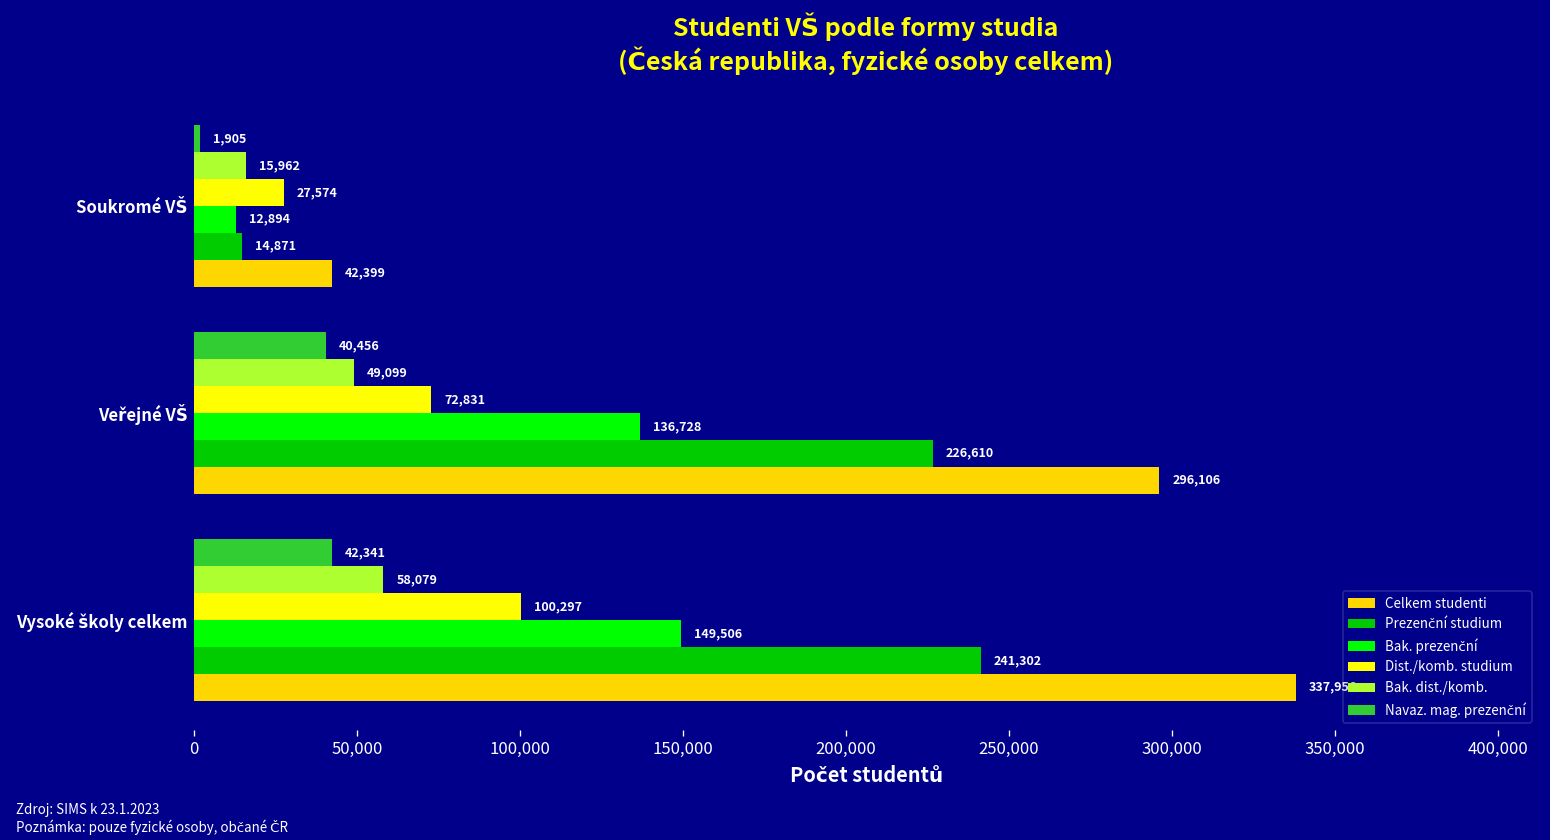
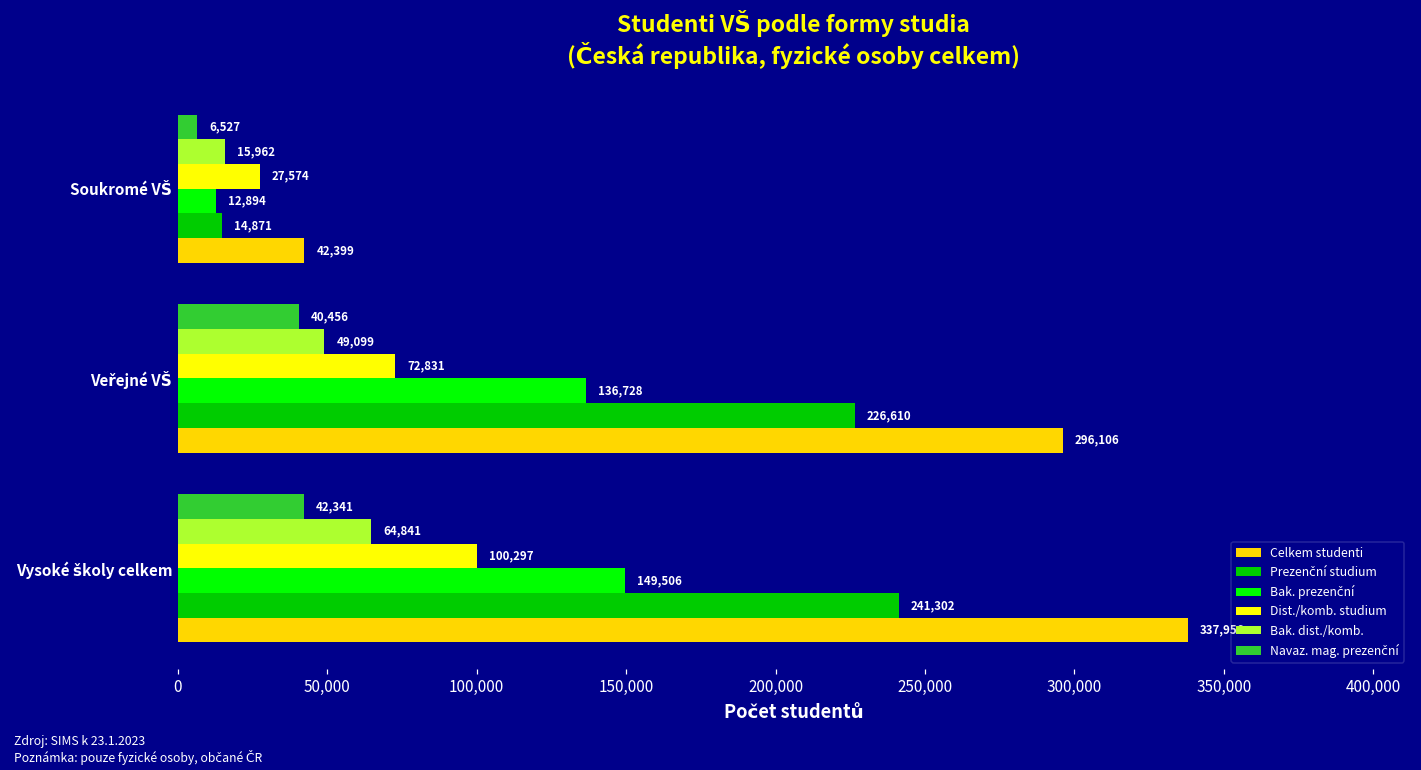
  {
    "Bak. dist./komb.": {
      "Soukromé VŠ": "15,962",
      "Veřejné VŠ": "49,099",
-     "Vysoké školy celkem": "58,079"
+     "Vysoké školy celkem": "64,841"
    },
    "Navaz. mag. prezenční": {
-     "Soukromé VŠ": "1,905",
+     "Soukromé VŠ": "6,527",
      "Veřejné VŠ": "40,456",
      "Vysoké školy celkem": "42,341"
    }
  }
